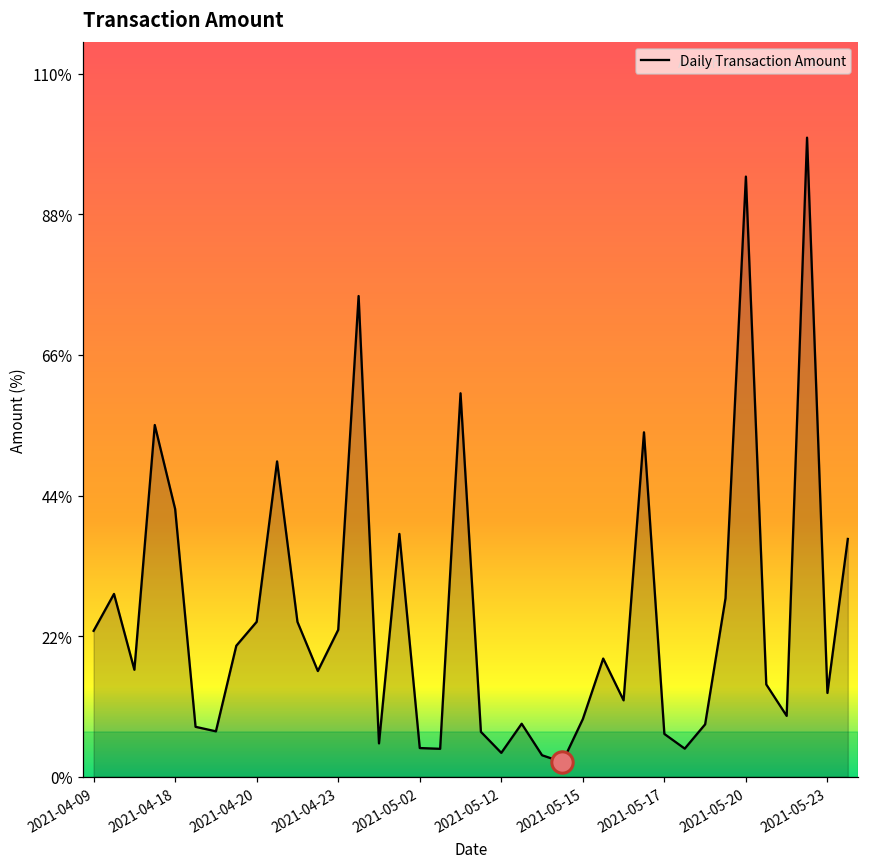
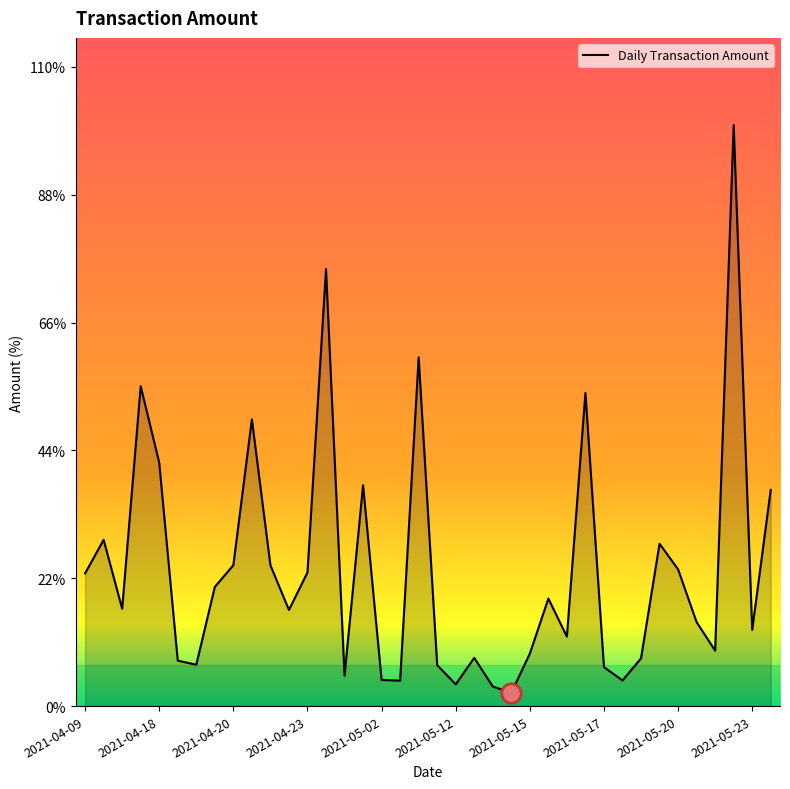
  {
    "Daily Transaction Amount": {
      "2021-04-09": "23%",
      "2021-04-18": "42%",
-     "2021-05-20": "94%"
+     "2021-05-20": "24%"
    }
  }
